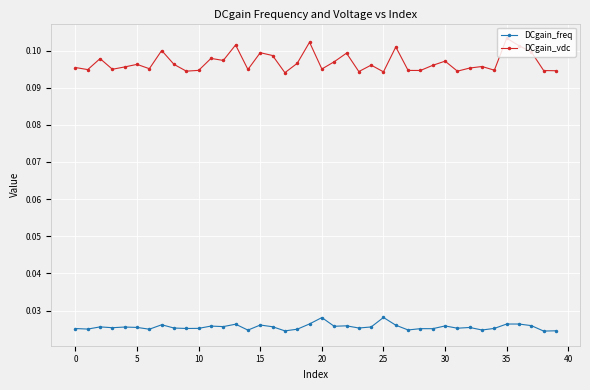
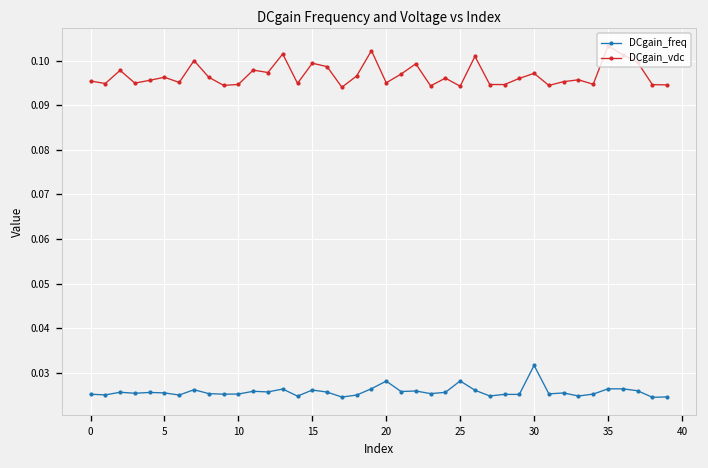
  {
    "DCgain_freq": {
      "0": 0.025,
      "5": 0.025,
      "10": 0.025,
      "15": 0.026,
      "20": 0.028,
      "25": 0.028,
-     "30": 0.026,
+     "30": 0.032,
      "35": 0.026
    },
    "DCgain_vdc": {
      "0": 0.095,
      "5": 0.096,
      "10": 0.095,
      "15": 0.099,
      "20": 0.095,
      "25": 0.094,
      "30": 0.097
    }
  }
